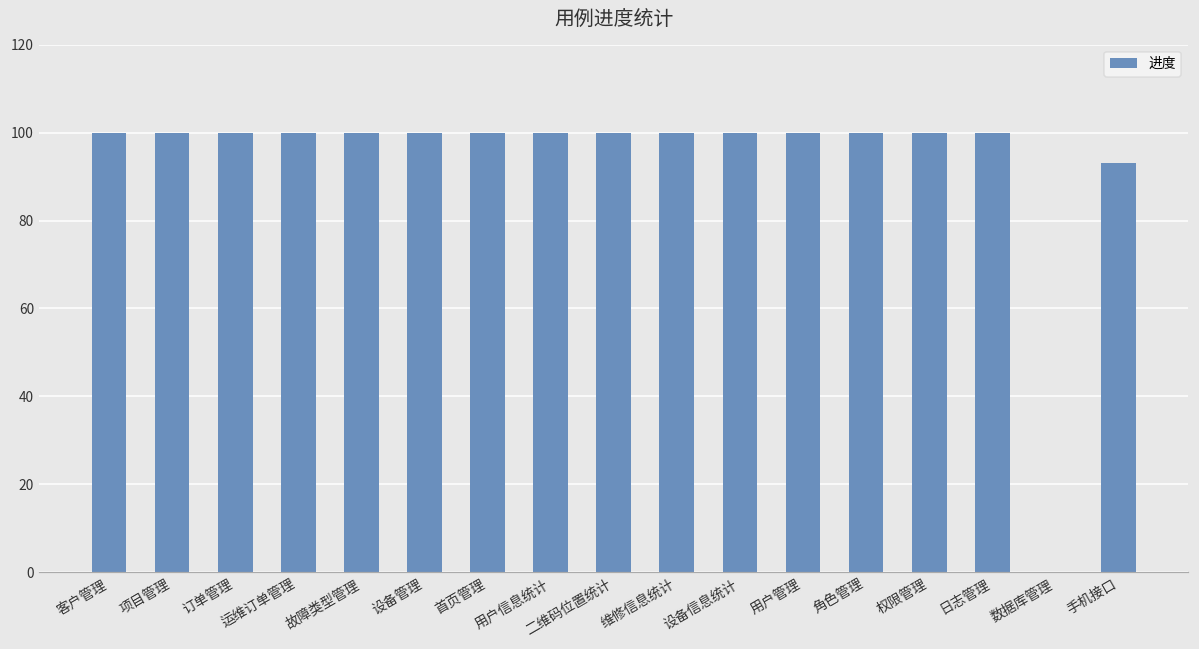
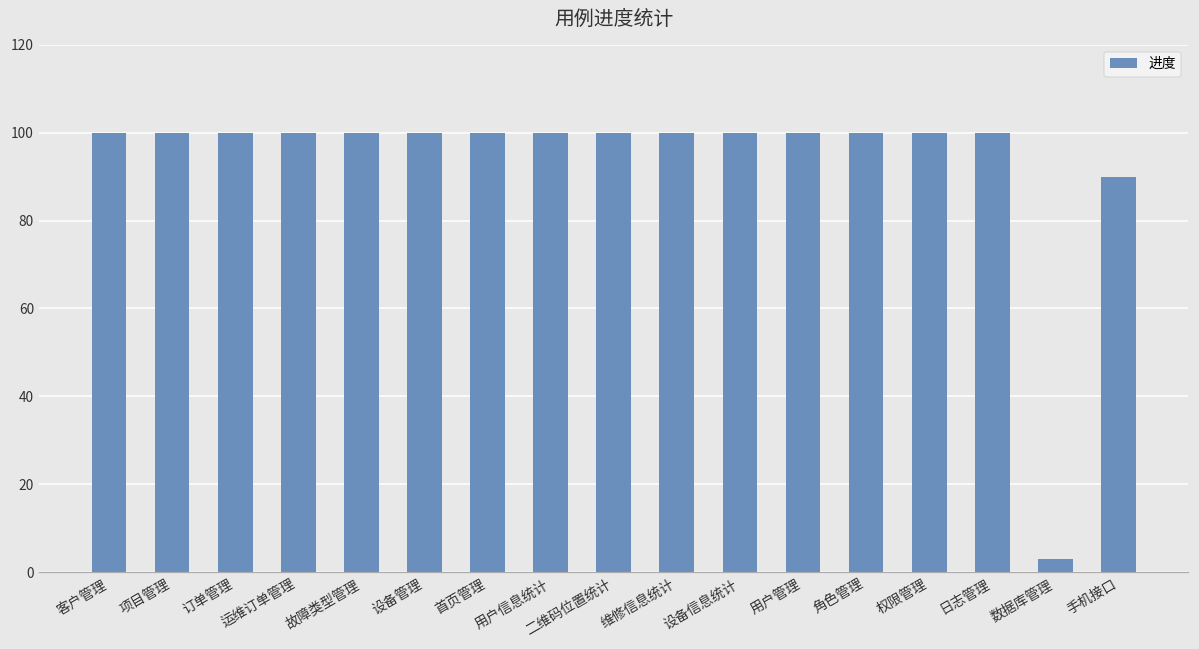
  {
    "客户管理": 100,
    "项目管理": 100,
    "订单管理": 100,
    "运维订单管理": 100,
    "故障类型管理": 100,
    "设备管理": 100,
    "首页管理": 100,
    "用户信息统计": 100,
    "二维码位置统计": 100,
    "维修信息统计": 100,
    "设备信息统计": 100,
    "用户管理": 100,
    "角色管理": 100,
    "权限管理": 100,
    "日志管理": 100,
-   "数据库管理": 0,
-   "手机接口": 93
+   "数据库管理": 3,
+   "手机接口": 90
  }
